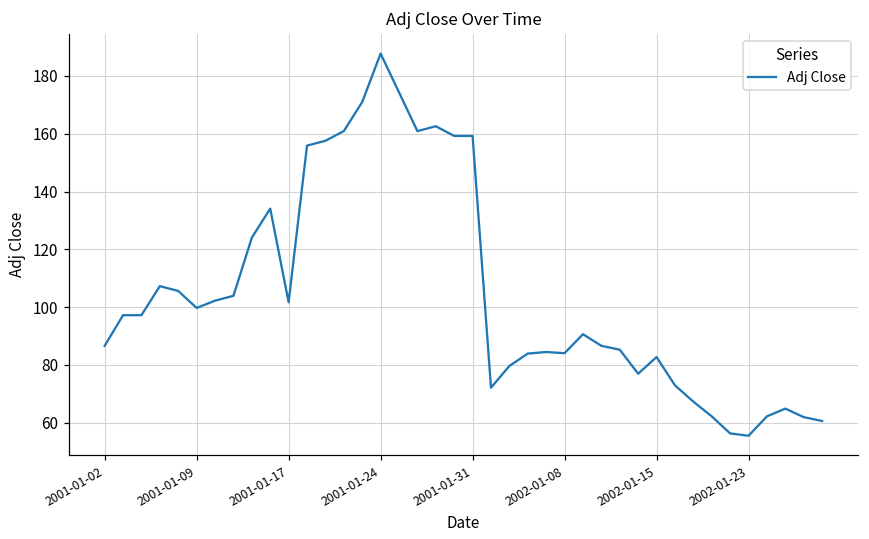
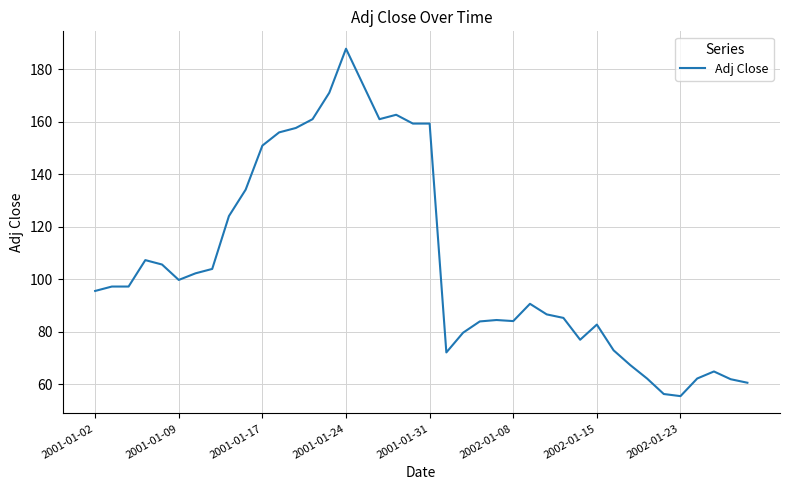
  {
-   "2001-01-02": 87,
+   "2001-01-02": 96,
    "2001-01-09": 100,
-   "2001-01-17": 102,
+   "2001-01-17": 151,
    "2001-01-24": 188,
    "2001-01-31": 159,
    "2002-01-08": 84,
    "2002-01-15": 83,
    "2002-01-23": 56
  }
